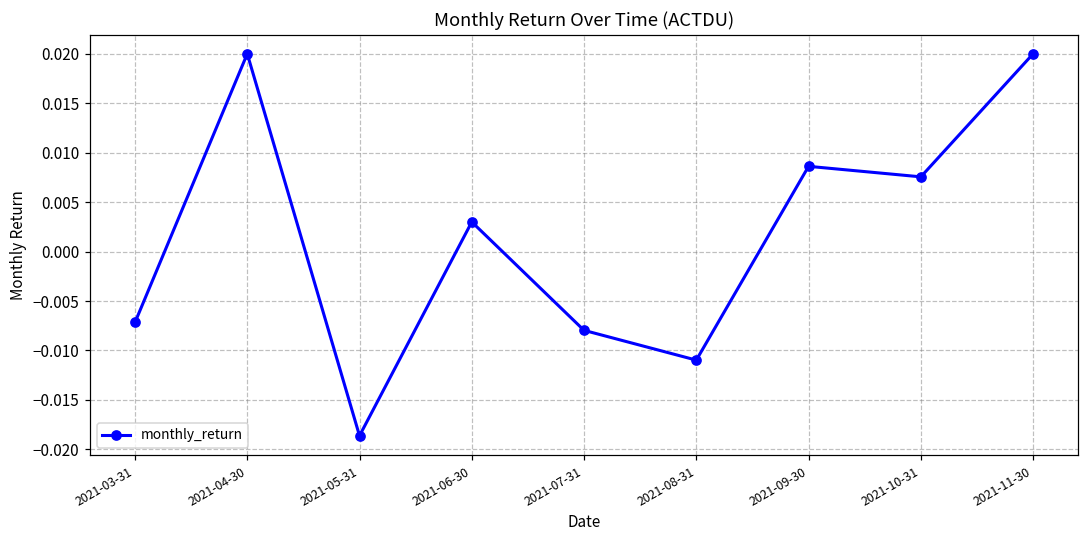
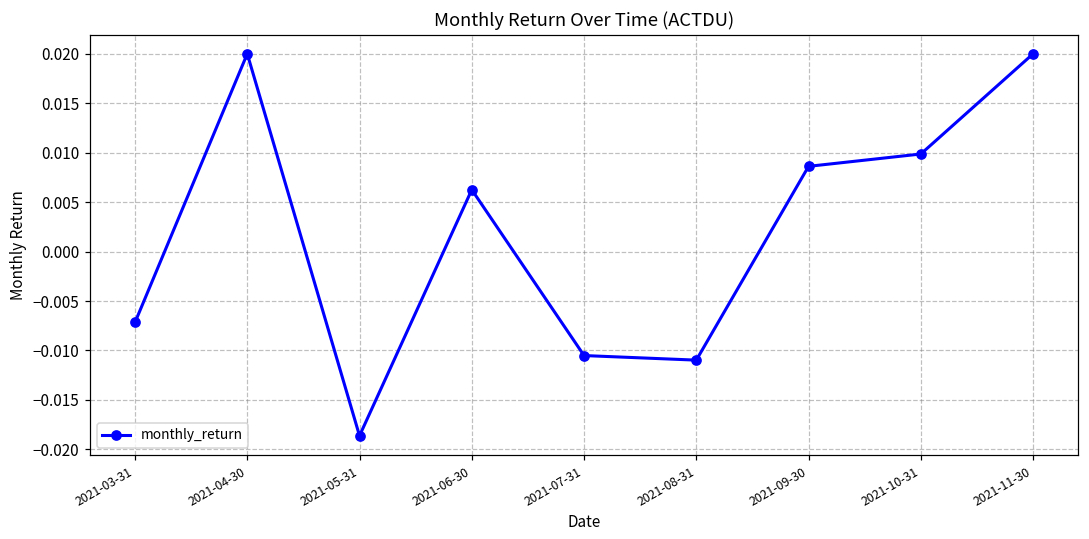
  {
    "2021-03-31": -0.007,
    "2021-04-30": 0.020,
    "2021-05-31": -0.019,
-   "2021-06-30": 0.003,
-   "2021-07-31": -0.008,
+   "2021-06-30": 0.006,
+   "2021-07-31": -0.011,
    "2021-08-31": -0.011,
    "2021-09-30": 0.009,
-   "2021-10-31": 0.008,
+   "2021-10-31": 0.010,
    "2021-11-30": 0.020
  }
